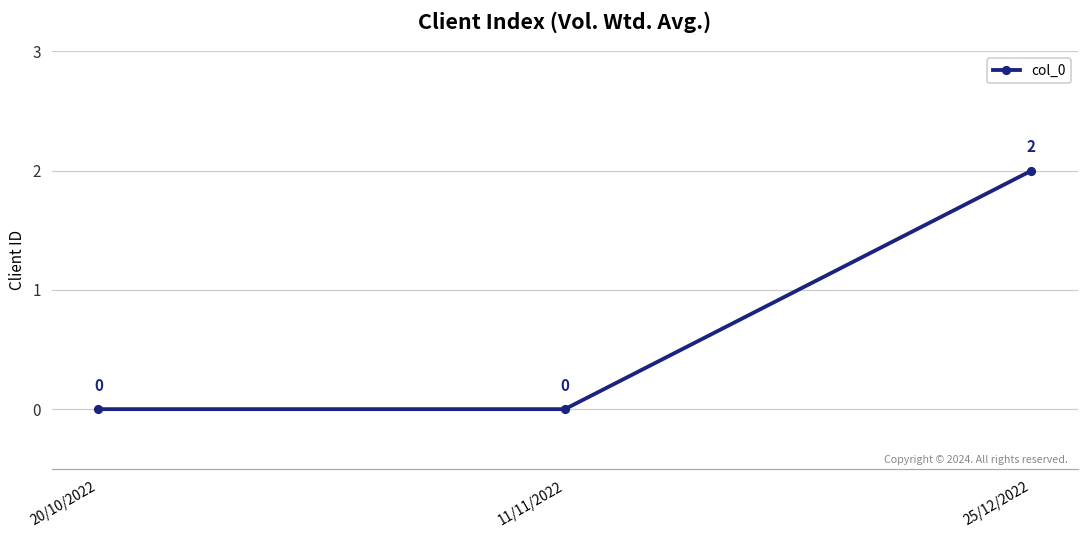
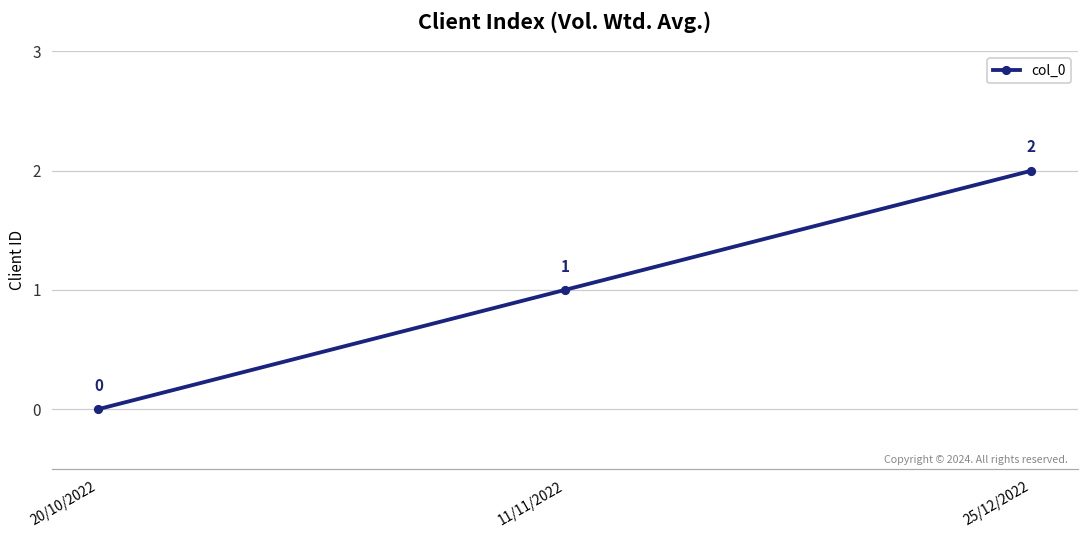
  {
    "20/10/2022": 0,
-   "11/11/2022": 0,
+   "11/11/2022": 1,
    "25/12/2022": 2
  }
